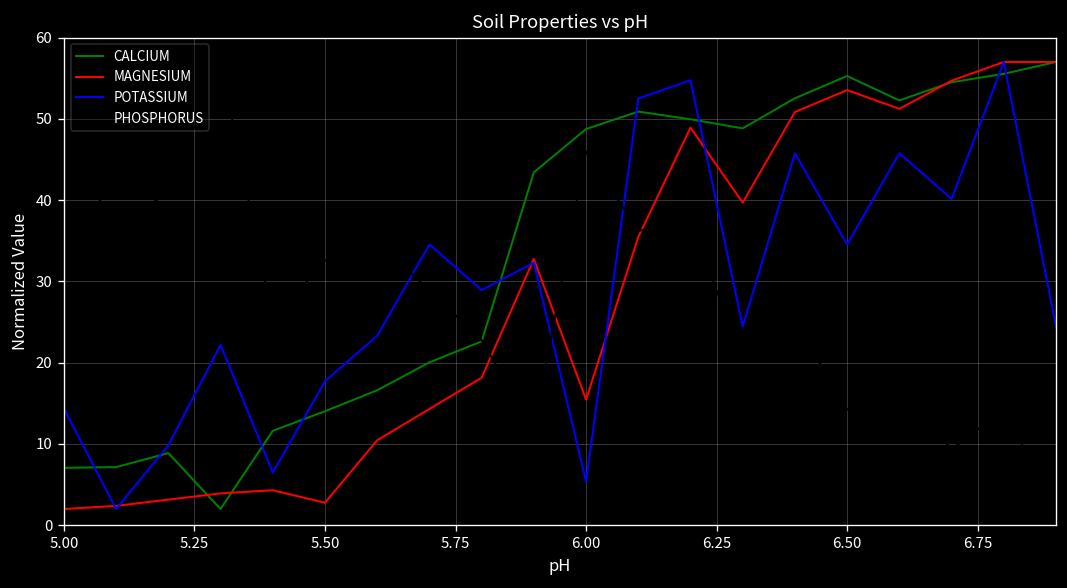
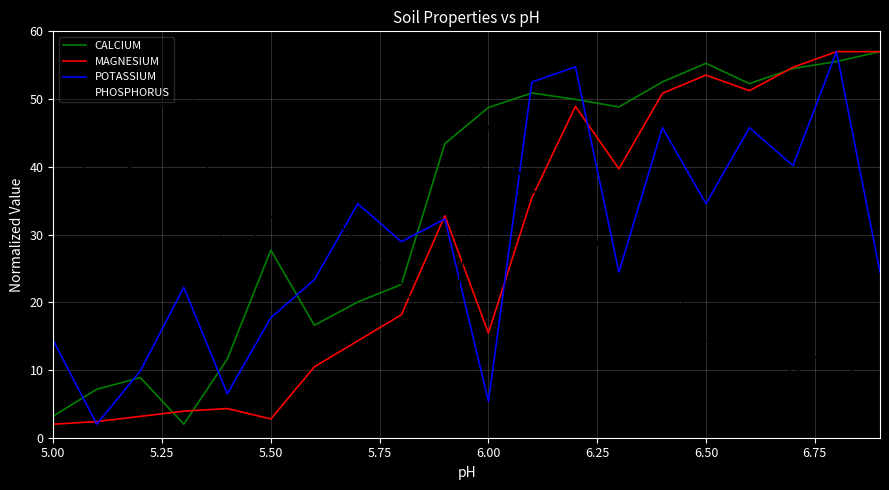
  {
    "CALCIUM": {
-     "5.00": 7,
-     "5.50": 14,
+     "5.00": 3,
+     "5.50": 28,
      "6.00": 49,
      "6.50": 55
    },
    "MAGNESIUM": {
      "5.00": 2,
      "5.50": 3,
      "6.00": 15,
      "6.50": 54
    },
    "POTASSIUM": {
      "5.00": 14,
      "5.50": 18,
      "6.00": 5,
      "6.50": 35
    },
    "PHOSPHORUS": {
      "5.00": 48,
      "5.50": 33,
      "6.00": 46,
      "6.50": 14
    }
  }
